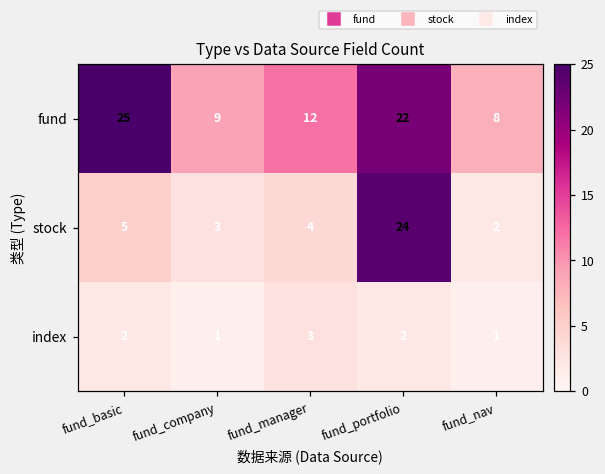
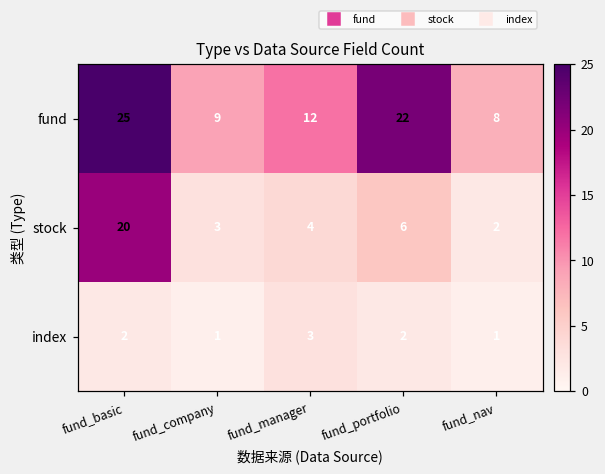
  {
    "fund": {
      "fund_basic": 25,
      "fund_company": 9,
      "fund_manager": 12,
      "fund_portfolio": 22,
      "fund_nav": 8
    },
    "stock": {
-     "fund_basic": 5,
-     "fund_portfolio": 24
+     "fund_basic": 20,
+     "fund_portfolio": 6
    }
  }
